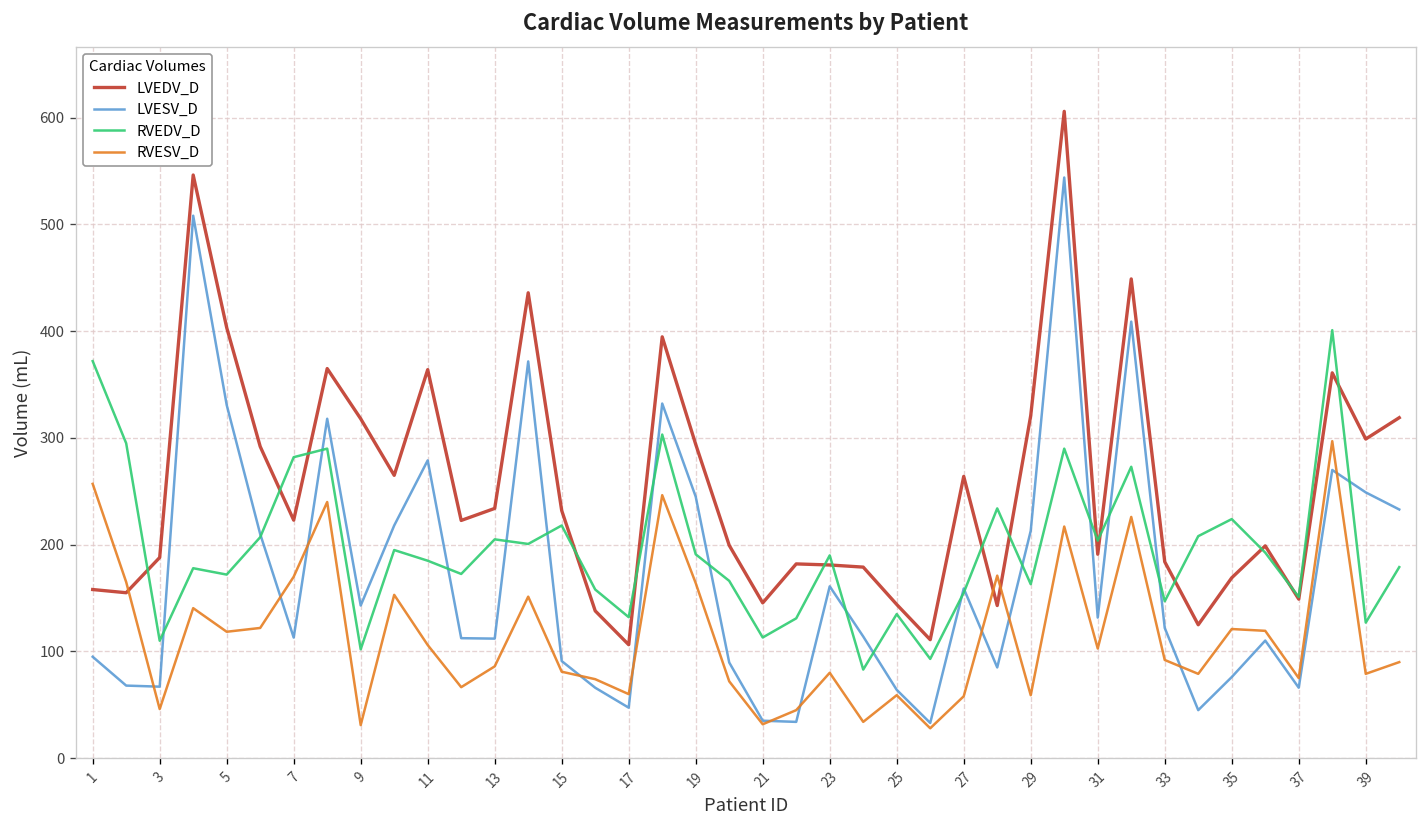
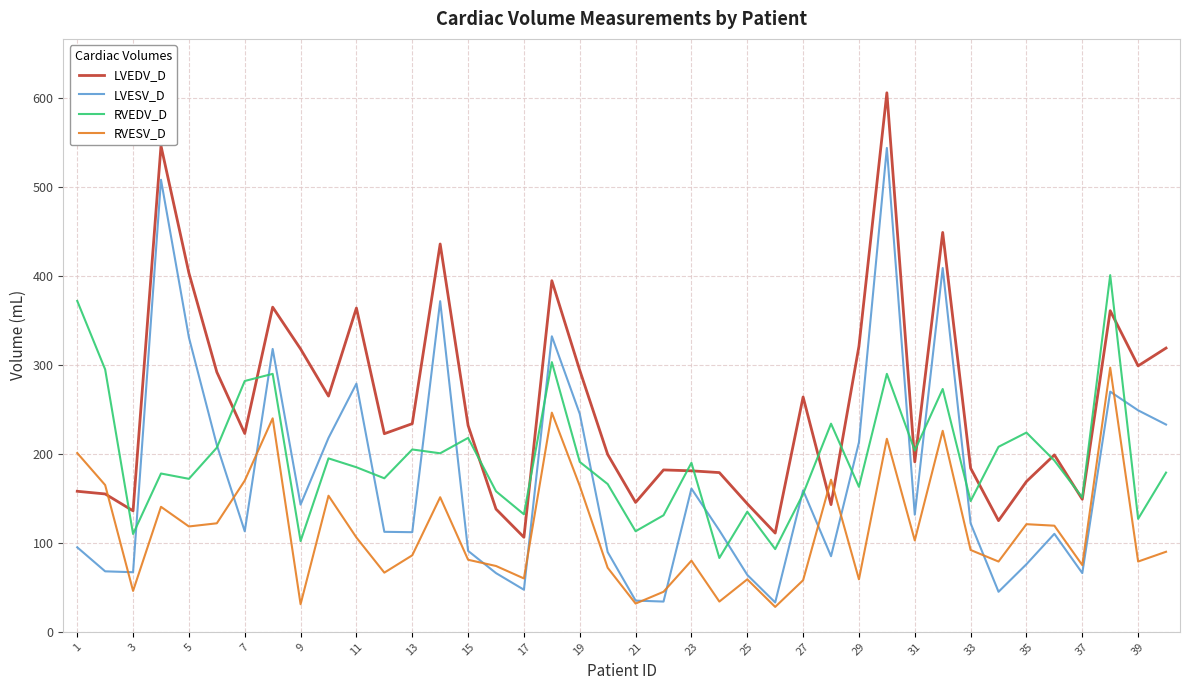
  {
    "LVEDV_D": {
      "1": 160,
-     "3": 190,
+     "3": 140,
      "5": 400,
      "7": 220,
      "9": 320,
      "11": 360,
      "13": 230,
      "15": 230,
      "17": 110,
      "19": 290,
      "21": 150,
      "23": 180,
      "25": 140,
      "27": 260,
      "29": 320,
      "31": 190,
      "33": 180,
      "35": 170,
      "39": 300
    },
    "LVESV_D": {
      "1": 100,
      "3": 70,
      "5": 330,
      "7": 110,
      "9": 140,
      "11": 280,
      "13": 110,
      "15": 90,
      "17": 50,
      "19": 250,
      "21": 40,
      "23": 160,
      "25": 60,
      "27": 160,
      "29": 210,
      "31": 130,
      "33": 120,
      "35": 80,
      "37": 70,
      "39": 250
    },
    "RVEDV_D": {
      "1": 370,
      "3": 110,
      "5": 170,
      "7": 280,
      "9": 100,
      "11": 190,
      "13": 210,
      "15": 220,
      "17": 130,
      "19": 190,
      "21": 110,
      "23": 190,
      "25": 140,
      "27": 160,
      "29": 160,
      "31": 200,
      "33": 150,
      "35": 220,
      "39": 130
    },
    "RVESV_D": {
-     "1": 260,
+     "1": 200,
      "3": 50,
      "5": 120,
      "7": 170,
      "9": 30,
      "11": 110,
      "13": 90,
      "15": 80,
      "17": 60,
      "19": 160,
      "21": 30,
      "23": 80,
      "25": 60,
      "27": 60,
      "29": 60,
      "31": 100,
      "33": 90,
      "35": 120,
      "37": 80,
      "39": 80
    }
  }
